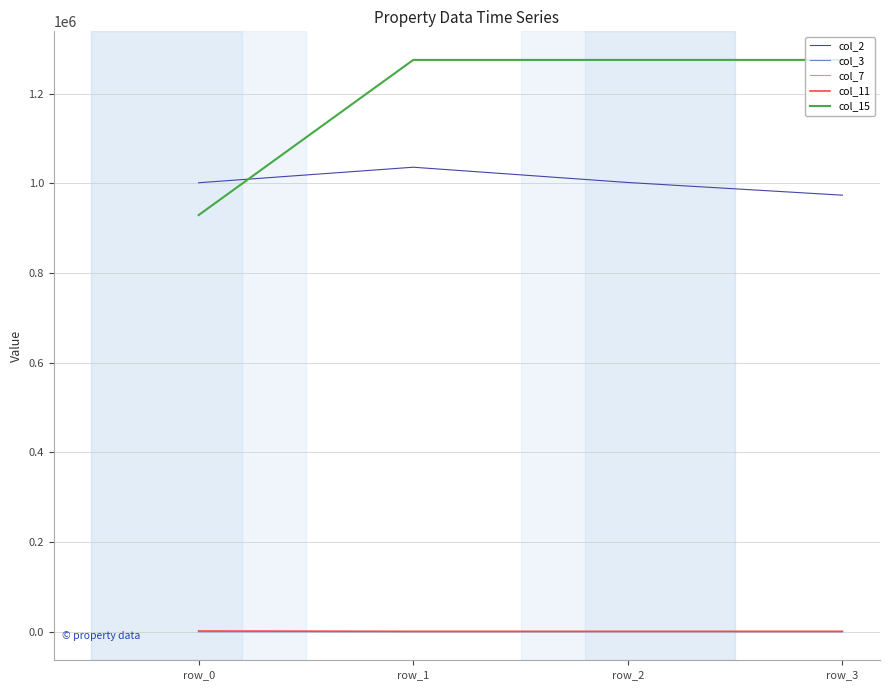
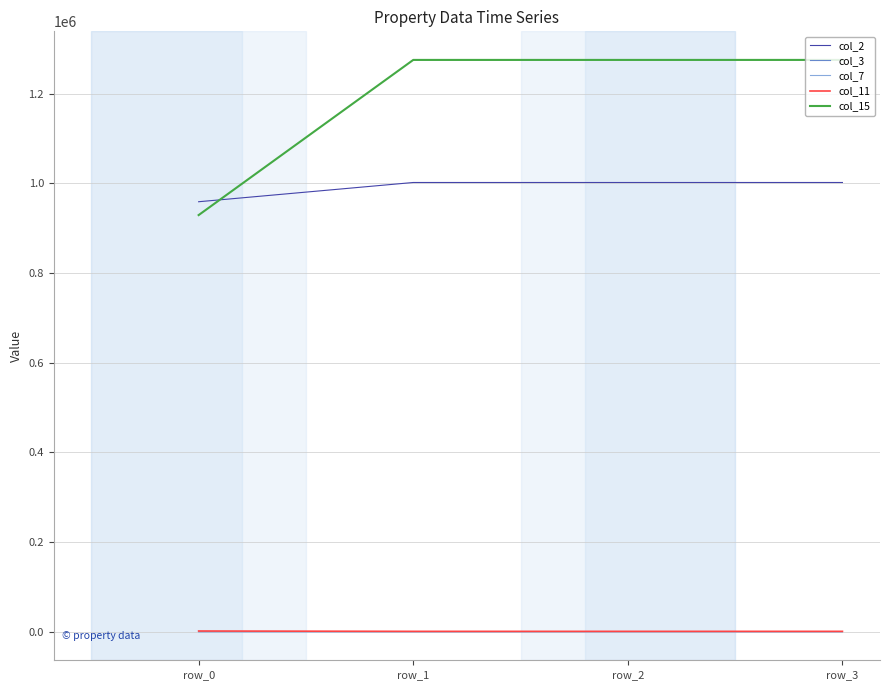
  {
    "col_2": {
-     "row_0": 1000000,
-     "row_1": 1040000,
+     "row_0": 960000,
+     "row_1": 1000000,
      "row_2": 1000000,
-     "row_3": 970000
+     "row_3": 1000000
    },
    "col_15": {
      "row_0": 930000,
      "row_1": 1280000,
      "row_2": 1280000
    }
  }
